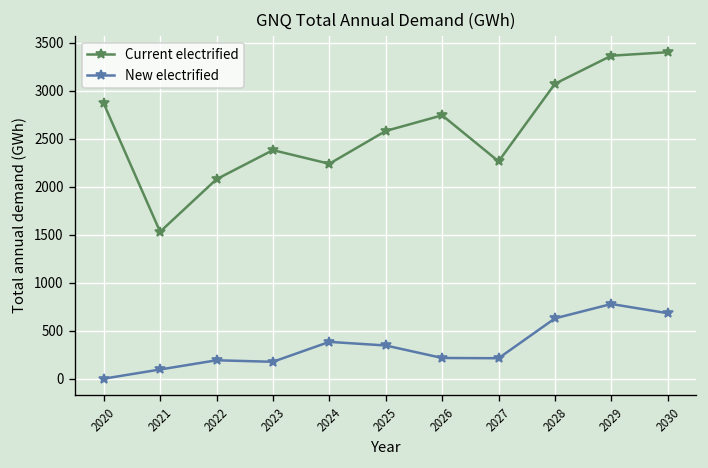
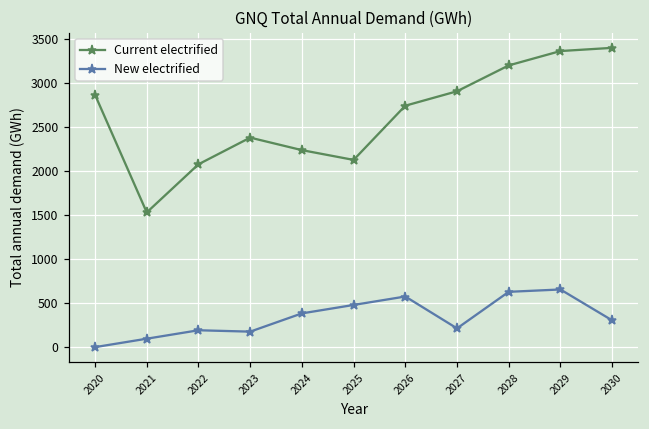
  {
    "Current electrified": {
      "2020": 2900,
      "2021": 1500,
      "2022": 2100,
      "2023": 2400,
      "2024": 2200,
-     "2025": 2600,
+     "2025": 2100,
      "2026": 2700,
-     "2027": 2300,
-     "2028": 3100,
+     "2027": 2900,
+     "2028": 3200,
      "2029": 3400,
      "2030": 3400
    },
    "New electrified": {
      "2020": 0,
      "2021": 100,
      "2022": 200,
      "2023": 200,
      "2024": 400,
-     "2025": 300,
-     "2026": 200,
+     "2025": 500,
+     "2026": 600,
      "2027": 200,
      "2028": 600,
-     "2029": 800,
-     "2030": 700
+     "2029": 700,
+     "2030": 300
    }
  }
